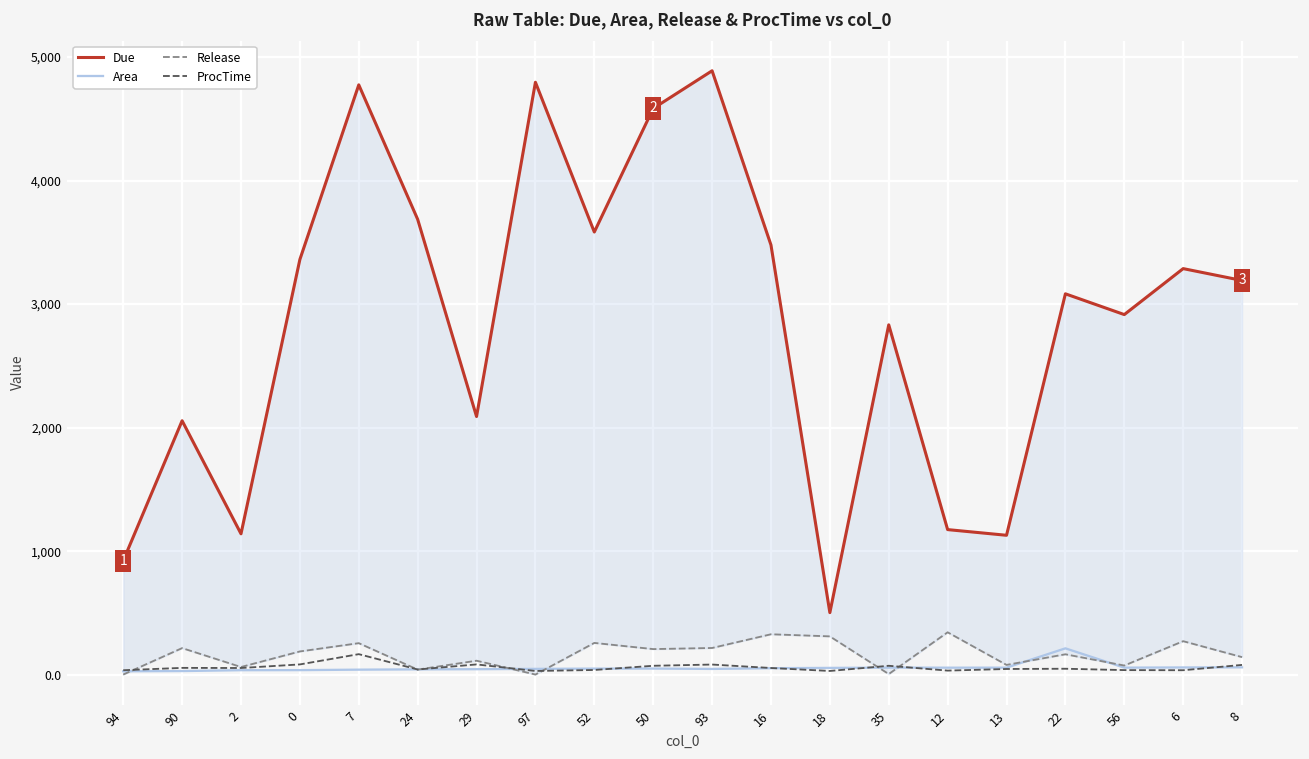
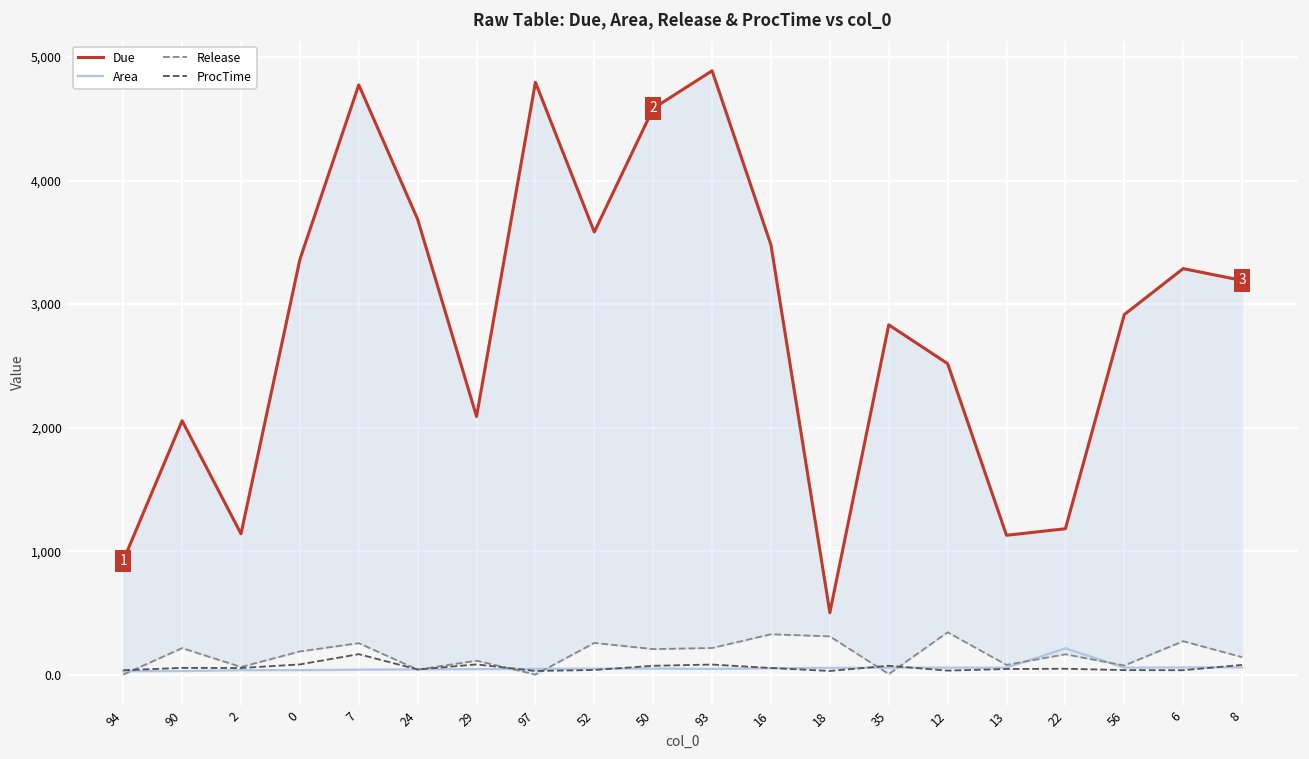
  {
    "Due": {
      "90": "2,060",
      "2": "1,140",
      "0": "3,360",
      "7": "4,770",
      "24": "3,690",
      "29": "2,090",
      "97": "4,800",
      "52": "3,580",
      "93": "4,890",
      "16": "3,480",
      "18": "500",
      "35": "2,830",
-     "12": "1,180",
+     "12": "2,520",
      "13": "1,130",
-     "22": "3,080",
+     "22": "1,180",
      "56": "2,920",
      "6": "3,290"
    },
    "Area": {
      "90": "30",
      "0": "40",
      "7": "40",
      "29": "50",
      "93": "50",
      "18": "60",
      "12": "60",
      "22": "210"
    },
    "Release": {
      "94": "0",
      "90": "220",
      "0": "190",
      "7": "260",
      "29": "110",
      "97": "0",
      "52": "260",
      "50": "210",
      "93": "220",
      "16": "330",
      "18": "310",
      "35": "10",
      "12": "340",
      "22": "170",
      "6": "270",
      "8": "140"
    },
    "ProcTime": {
      "90": "60",
      "0": "80",
      "7": "170",
      "29": "80",
      "93": "80",
      "18": "30",
      "12": "30",
      "22": "50"
    }
  }
